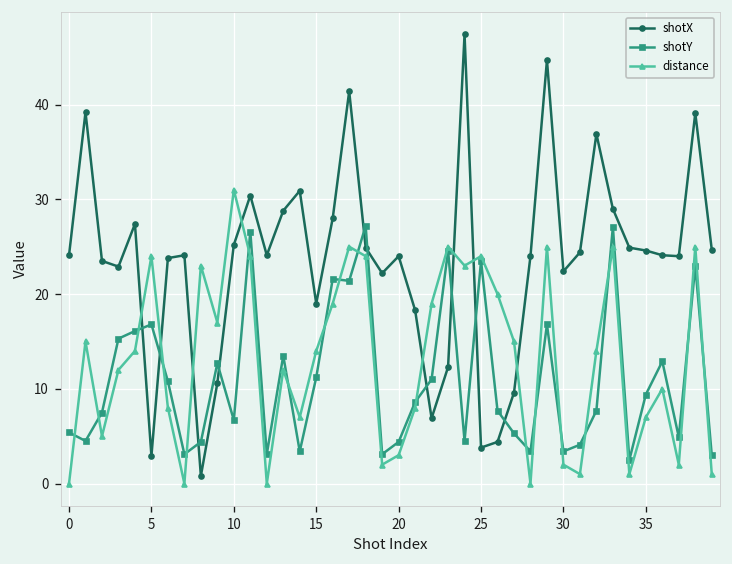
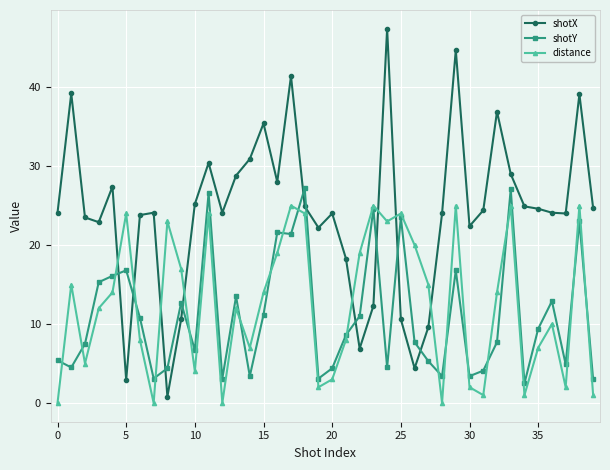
  {
    "shotX": {
      "0": 24,
      "5": 3,
      "10": 25,
-     "15": 19,
+     "15": 35,
      "20": 24,
-     "25": 4,
+     "25": 11,
      "30": 22,
      "35": 25
    },
    "shotY": {
      "0": 5,
      "5": 17,
      "10": 7,
      "15": 11,
      "20": 4,
      "25": 24,
      "30": 3,
      "35": 9
    },
    "distance": {
      "0": 0,
      "5": 24,
-     "10": 31,
+     "10": 4,
      "15": 14,
      "20": 3,
      "25": 24,
      "30": 2,
      "35": 7
    }
  }
